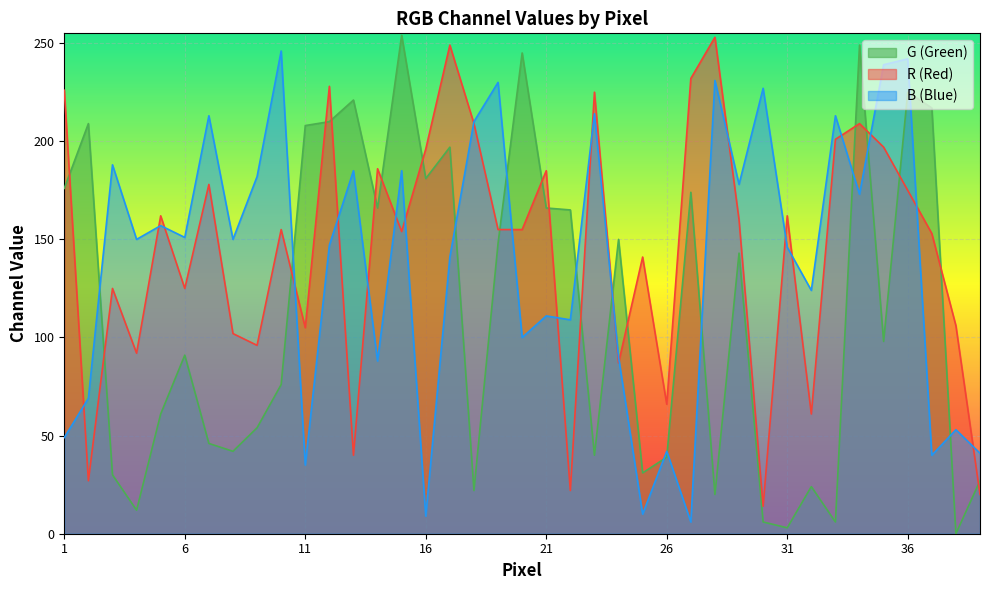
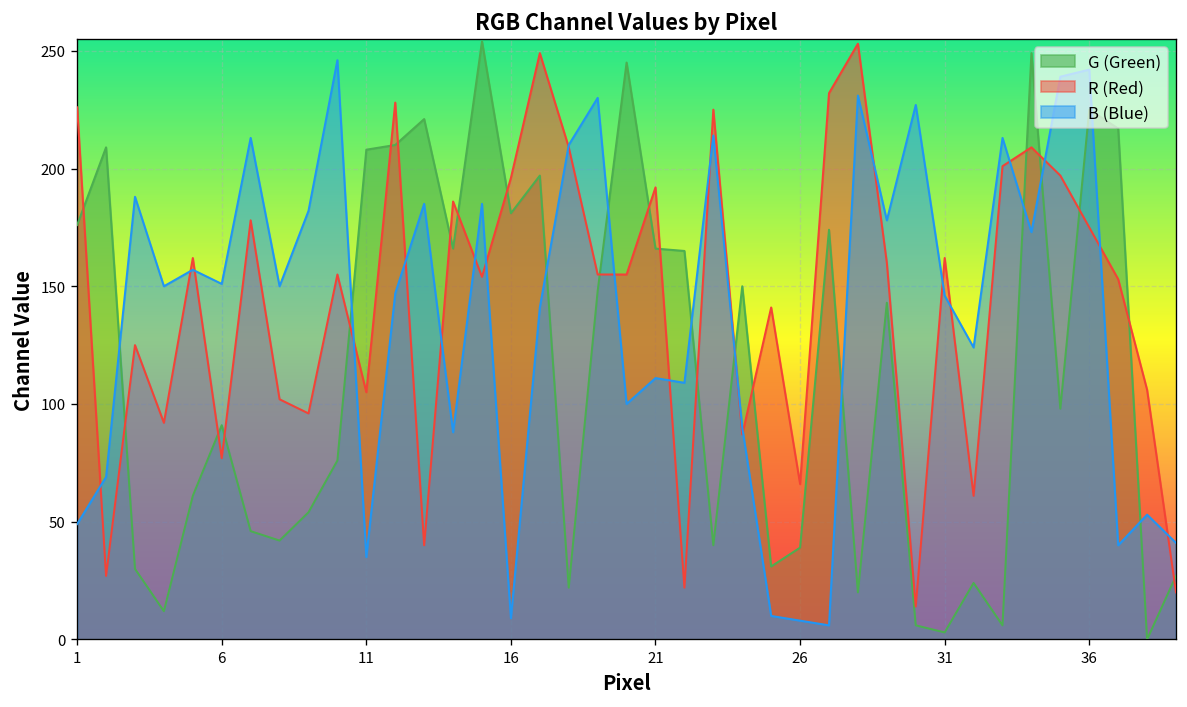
  {
    "G (Green)": {
      "1": 176,
      "6": 91,
      "11": 208,
      "16": 181,
      "21": 166,
      "26": 39,
      "31": 3
    },
    "R (Red)": {
      "1": 226,
-     "6": 125,
+     "6": 77,
      "11": 105,
      "16": 196,
-     "21": 185,
+     "21": 192,
      "26": 66,
      "31": 162,
      "36": 175
    },
    "B (Blue)": {
      "1": 49,
      "6": 151,
      "11": 35,
      "16": 9,
      "21": 111,
-     "26": 42,
+     "26": 8,
      "31": 146
    }
  }
